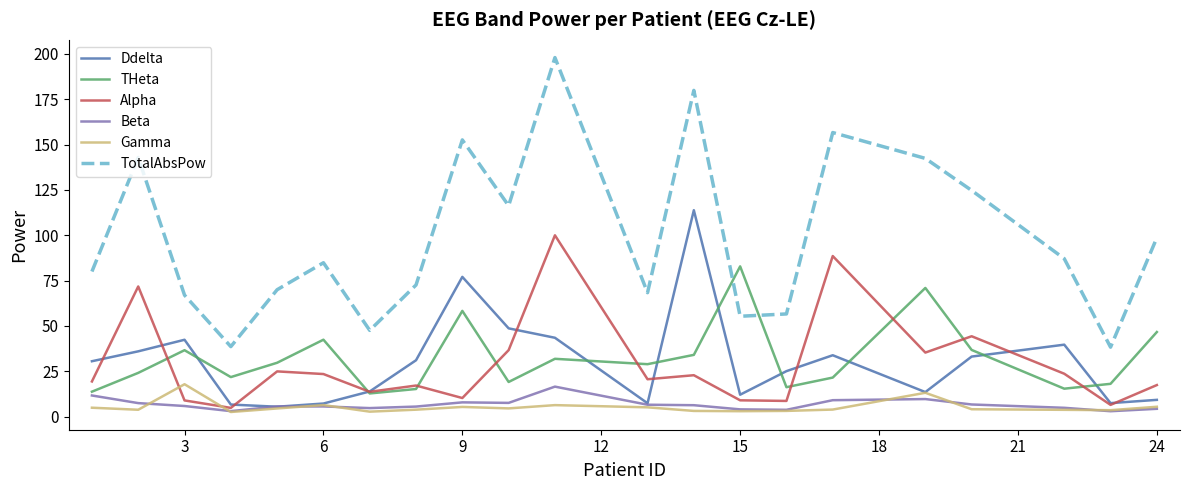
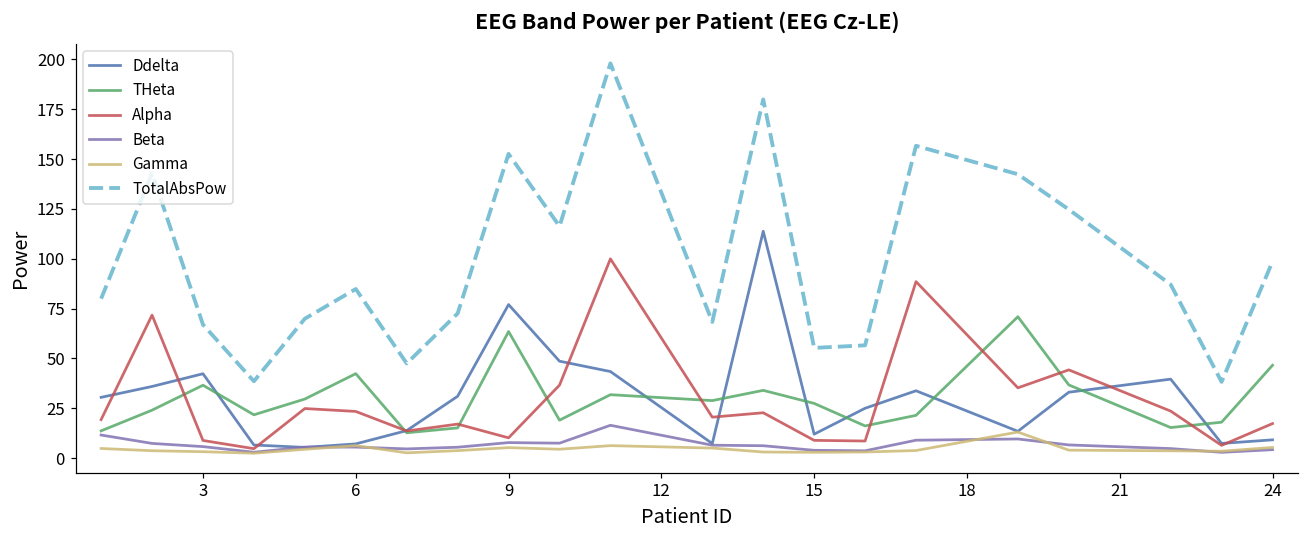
  {
    "THeta": {
      "3": 37,
      "6": 42,
-     "9": 58,
-     "15": 83,
+     "9": 63,
+     "15": 27,
      "24": 47
    },
    "Alpha": {
      "3": 9,
      "6": 23,
      "9": 10,
      "15": 9,
      "24": 17
    },
    "Gamma": {
-     "3": 18,
+     "3": 3,
      "9": 5
    },
    "TotalAbsPow": {
      "3": 67,
      "6": 85,
      "9": 153,
      "15": 55,
      "24": 99
    }
  }
